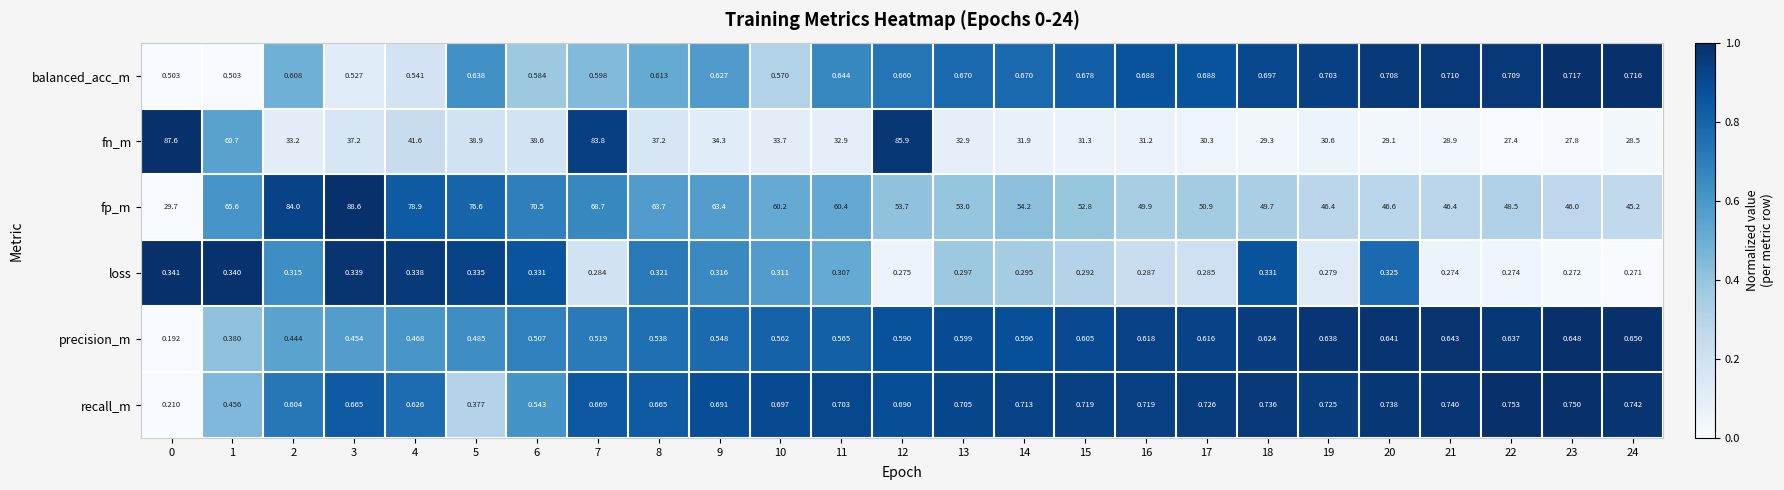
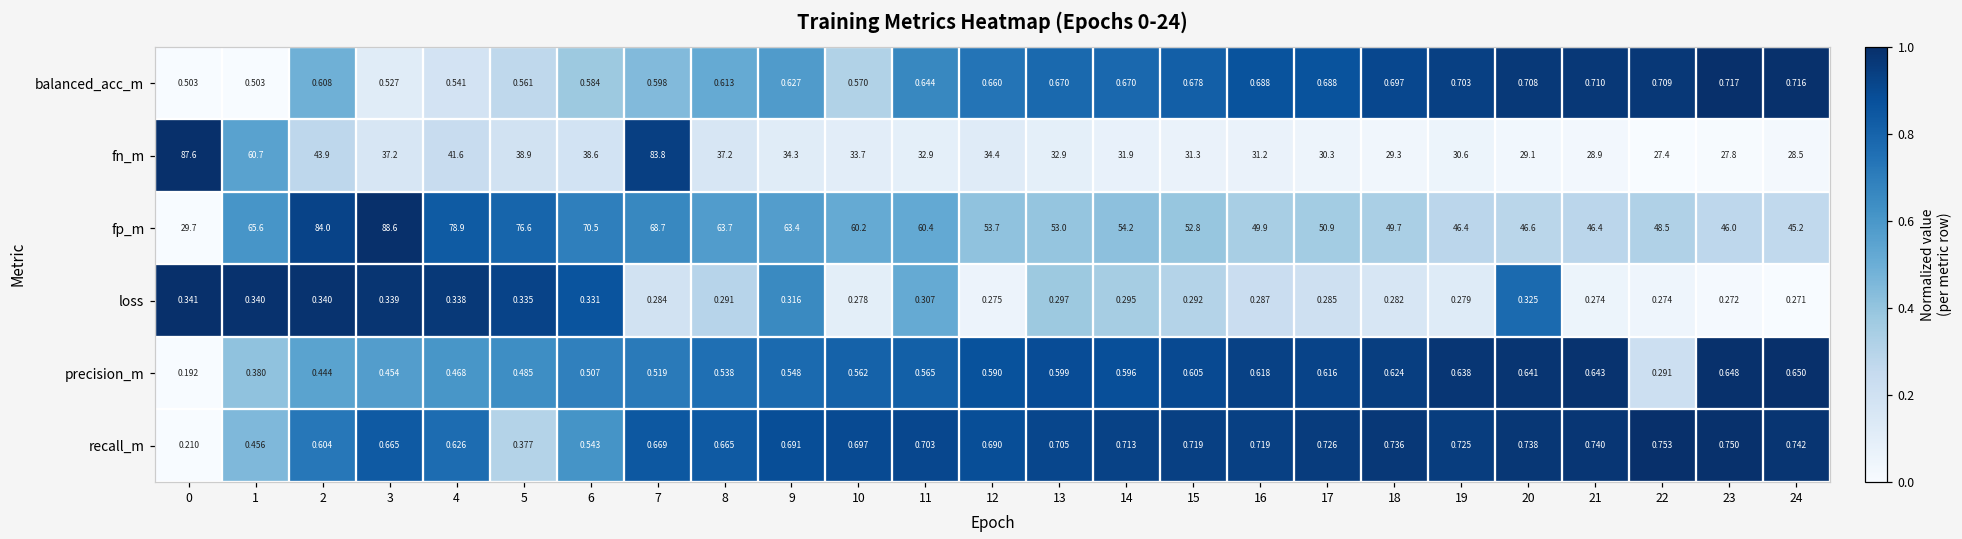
  {
    "balanced_acc_m": {
      "0": 0.503,
      "1": 0.503,
      "2": 0.608,
      "3": 0.527,
      "4": 0.541,
-     "5": 0.638,
+     "5": 0.561,
      "6": 0.584,
      "7": 0.598,
      "8": 0.613,
      "9": 0.627,
      "10": 0.570,
      "11": 0.644,
      "12": 0.660,
      "13": 0.670,
      "14": 0.670,
      "15": 0.678,
      "16": 0.688,
      "17": 0.688,
      "18": 0.697,
      "19": 0.703,
      "20": 0.708,
      "21": 0.710,
      "22": 0.709,
      "23": 0.717,
      "24": 0.716
    },
    "fn_m": {
      "0": 87.6,
      "1": 60.7,
-     "2": 33.2,
+     "2": 43.9,
      "3": 37.2,
      "4": 41.6,
      "5": 38.9,
      "6": 38.6,
      "7": 83.8,
      "8": 37.2,
      "9": 34.3,
      "10": 33.7,
      "11": 32.9,
-     "12": 85.9,
+     "12": 34.4,
      "13": 32.9,
      "14": 31.9,
      "15": 31.3,
      "16": 31.2,
      "17": 30.3,
      "18": 29.3,
      "19": 30.6,
      "20": 29.1,
      "21": 28.9,
      "22": 27.4,
      "23": 27.8,
      "24": 28.5
    },
    "fp_m": {
      "0": 29.7,
      "1": 65.6,
      "2": 84.0,
      "3": 88.6,
      "4": 78.9,
      "5": 76.6,
      "6": 70.5,
      "7": 68.7,
      "8": 63.7,
      "9": 63.4,
      "10": 60.2,
      "11": 60.4,
      "12": 53.7,
      "13": 53.0,
      "14": 54.2,
      "15": 52.8,
      "16": 49.9,
      "17": 50.9,
      "18": 49.7,
      "19": 46.4,
      "20": 46.6,
      "21": 46.4,
      "22": 48.5,
      "23": 46.0,
      "24": 45.2
    },
    "loss": {
      "0": 0.341,
      "1": 0.340,
-     "2": 0.315,
+     "2": 0.340,
      "3": 0.339,
      "4": 0.338,
      "5": 0.335,
      "6": 0.331,
      "7": 0.284,
-     "8": 0.321,
+     "8": 0.291,
      "9": 0.316,
-     "10": 0.311,
+     "10": 0.278,
      "11": 0.307,
      "12": 0.275,
      "13": 0.297,
      "14": 0.295,
      "15": 0.292,
      "16": 0.287,
      "17": 0.285,
-     "18": 0.331,
+     "18": 0.282,
      "19": 0.279,
      "20": 0.325,
      "21": 0.274,
      "22": 0.274,
      "23": 0.272,
      "24": 0.271
    },
    "precision_m": {
      "0": 0.192,
      "1": 0.380,
      "2": 0.444,
      "3": 0.454,
      "4": 0.468,
      "5": 0.485,
      "6": 0.507,
      "7": 0.519,
      "8": 0.538,
      "9": 0.548,
      "10": 0.562,
      "11": 0.565,
      "12": 0.590,
      "13": 0.599,
      "14": 0.596,
      "15": 0.605,
      "16": 0.618,
      "17": 0.616,
      "18": 0.624,
      "19": 0.638,
      "20": 0.641,
      "21": 0.643,
-     "22": 0.637,
+     "22": 0.291,
      "23": 0.648,
      "24": 0.650
    },
    "recall_m": {
      "0": 0.210,
      "1": 0.456,
      "2": 0.604,
      "3": 0.665,
      "4": 0.626,
      "5": 0.377,
      "6": 0.543,
      "7": 0.669,
      "8": 0.665,
      "9": 0.691,
      "10": 0.697,
      "11": 0.703,
      "12": 0.690,
      "13": 0.705,
      "14": 0.713,
      "15": 0.719,
      "16": 0.719,
      "17": 0.726,
      "18": 0.736,
      "19": 0.725,
      "20": 0.738,
      "21": 0.740,
      "22": 0.753,
      "23": 0.750,
      "24": 0.742
    }
  }
